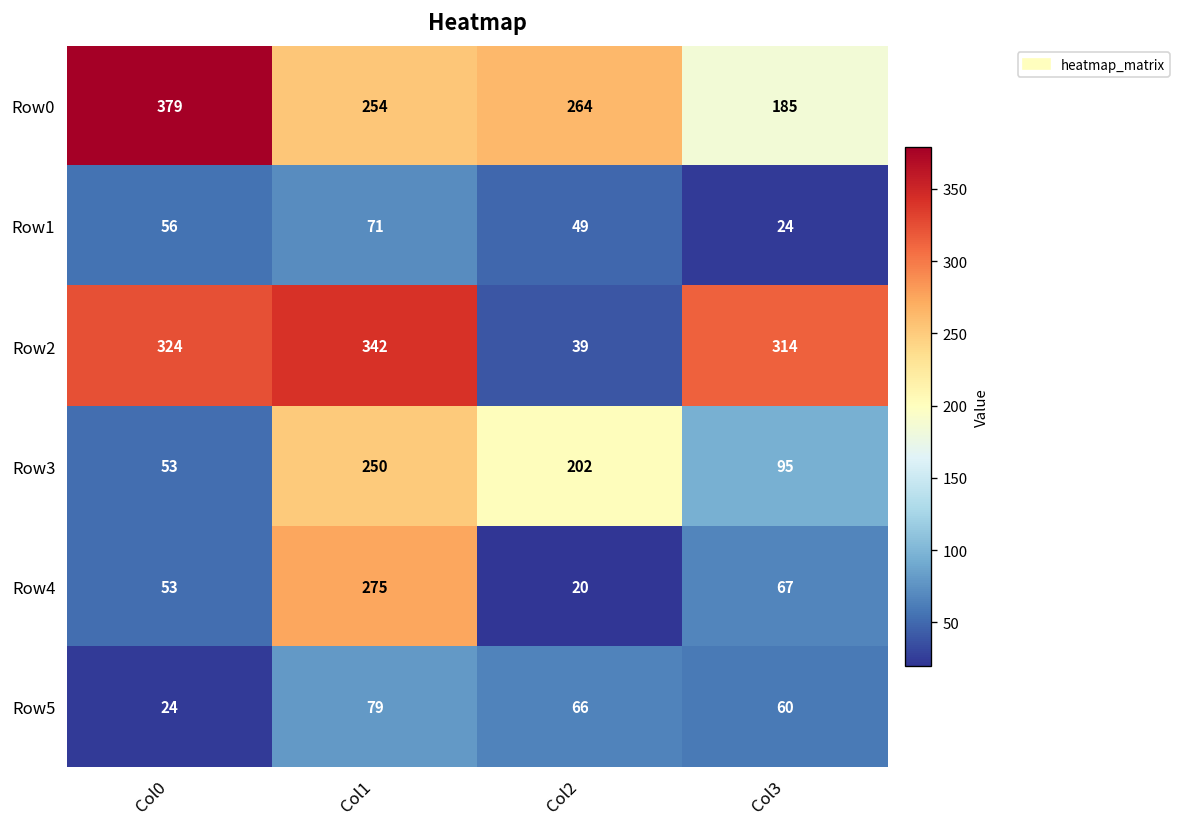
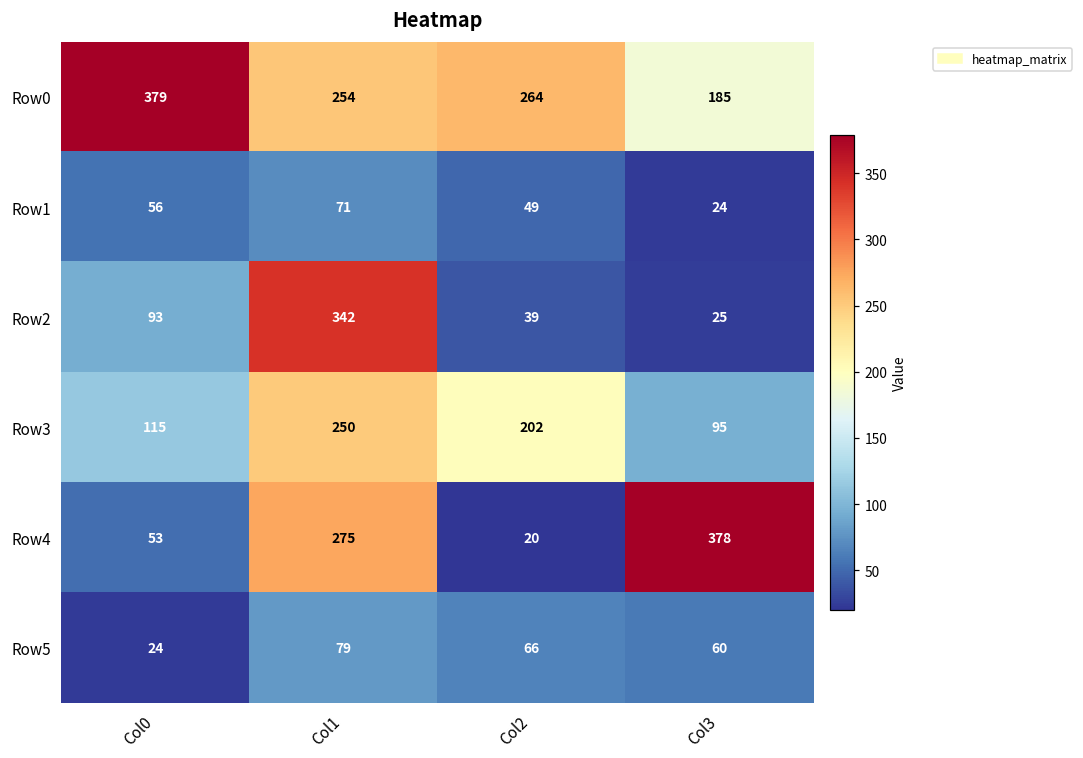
  {
    "Row0": {
      "Col0": 379,
      "Col1": 254,
      "Col2": 264,
      "Col3": 185
    },
    "Row1": {
      "Col0": 56,
      "Col1": 71,
      "Col2": 49,
      "Col3": 24
    },
    "Row2": {
-     "Col0": 324,
+     "Col0": 93,
      "Col1": 342,
      "Col2": 39,
-     "Col3": 314
+     "Col3": 25
    },
    "Row3": {
-     "Col0": 53,
+     "Col0": 115,
      "Col1": 250,
      "Col2": 202,
      "Col3": 95
    },
    "Row4": {
      "Col0": 53,
      "Col1": 275,
      "Col2": 20,
-     "Col3": 67
+     "Col3": 378
    },
    "Row5": {
      "Col0": 24,
      "Col1": 79,
      "Col2": 66,
      "Col3": 60
    }
  }
